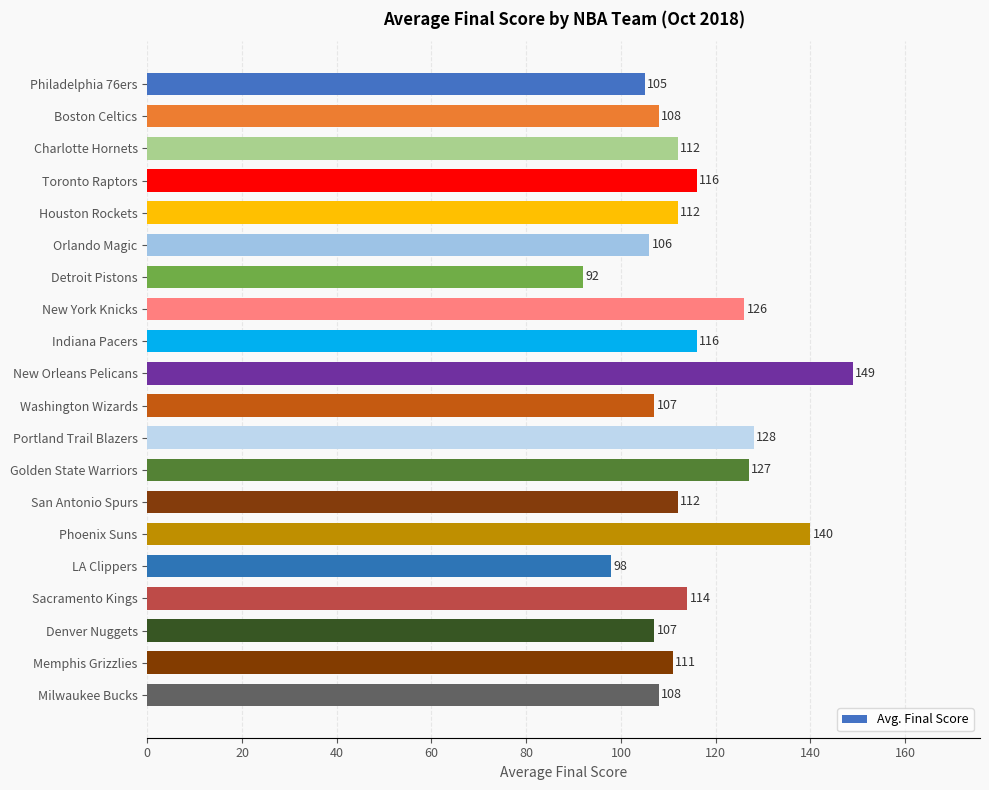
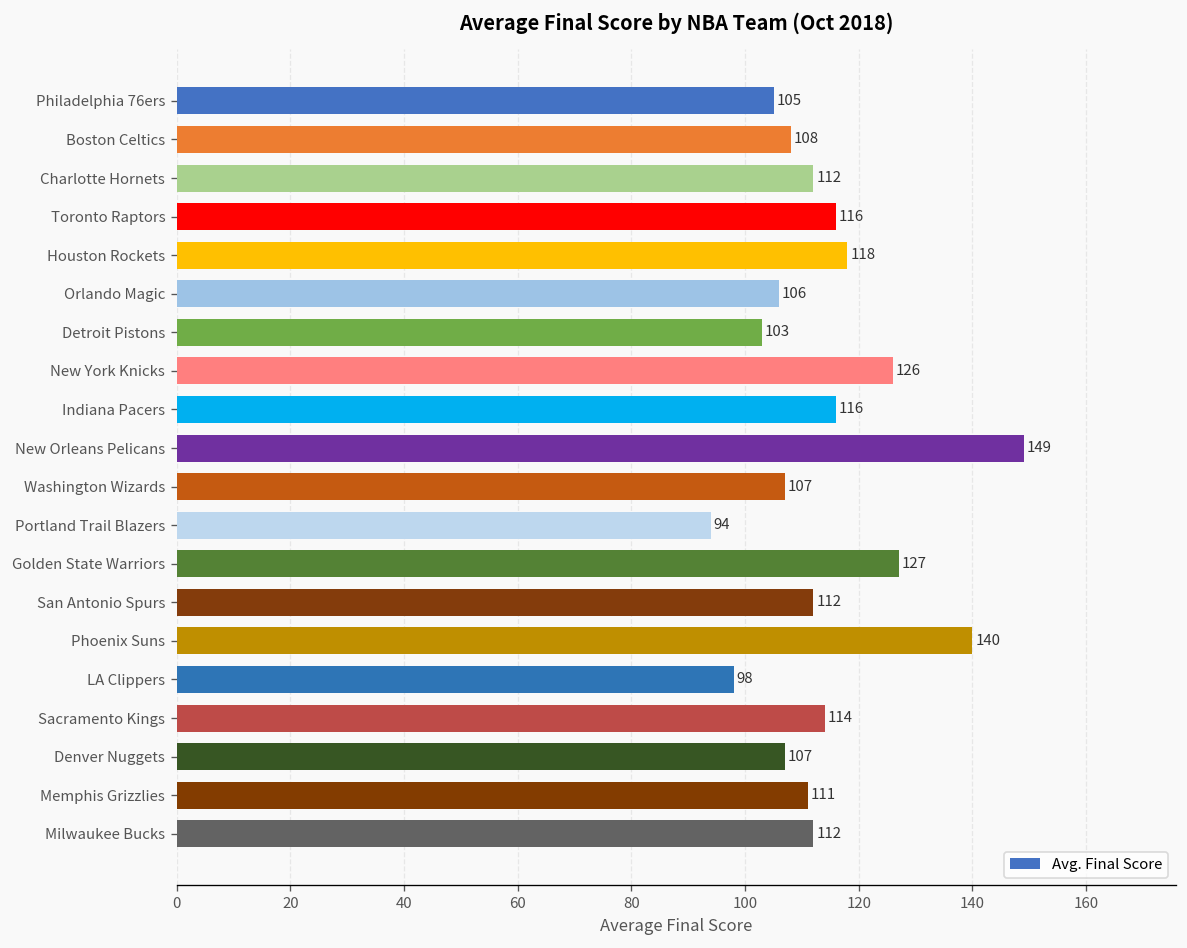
  {
    "Philadelphia 76ers": 105,
    "Boston Celtics": 108,
    "Charlotte Hornets": 112,
    "Toronto Raptors": 116,
-   "Houston Rockets": 112,
+   "Houston Rockets": 118,
    "Orlando Magic": 106,
-   "Detroit Pistons": 92,
+   "Detroit Pistons": 103,
    "New York Knicks": 126,
    "Indiana Pacers": 116,
    "New Orleans Pelicans": 149,
    "Washington Wizards": 107,
-   "Portland Trail Blazers": 128,
+   "Portland Trail Blazers": 94,
    "Golden State Warriors": 127,
    "San Antonio Spurs": 112,
    "Phoenix Suns": 140,
    "LA Clippers": 98,
    "Sacramento Kings": 114,
    "Denver Nuggets": 107,
    "Memphis Grizzlies": 111,
-   "Milwaukee Bucks": 108
+   "Milwaukee Bucks": 112
  }
